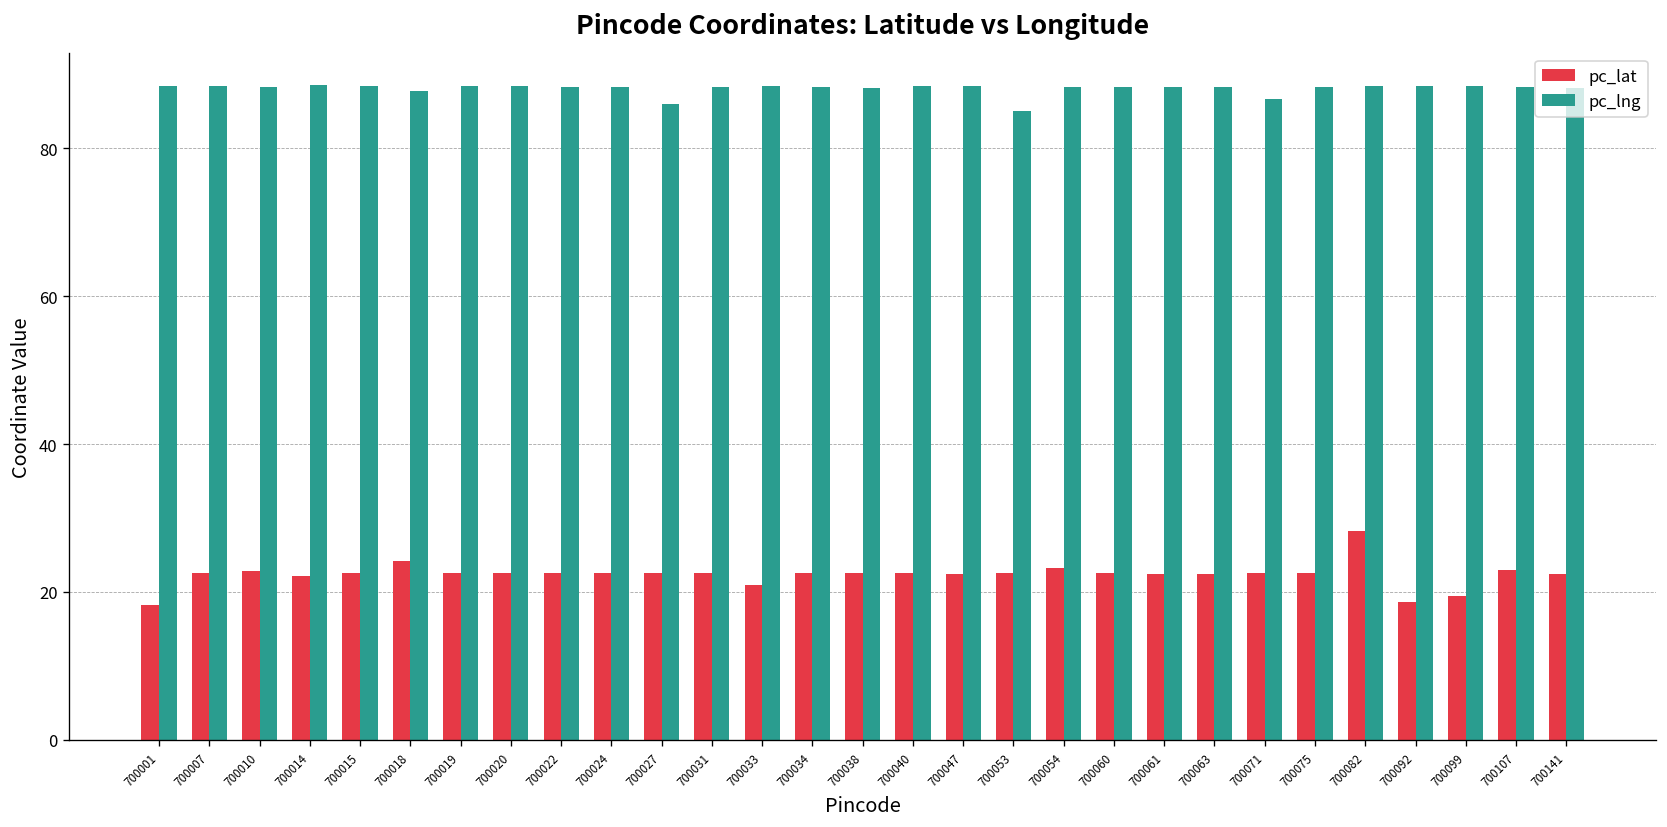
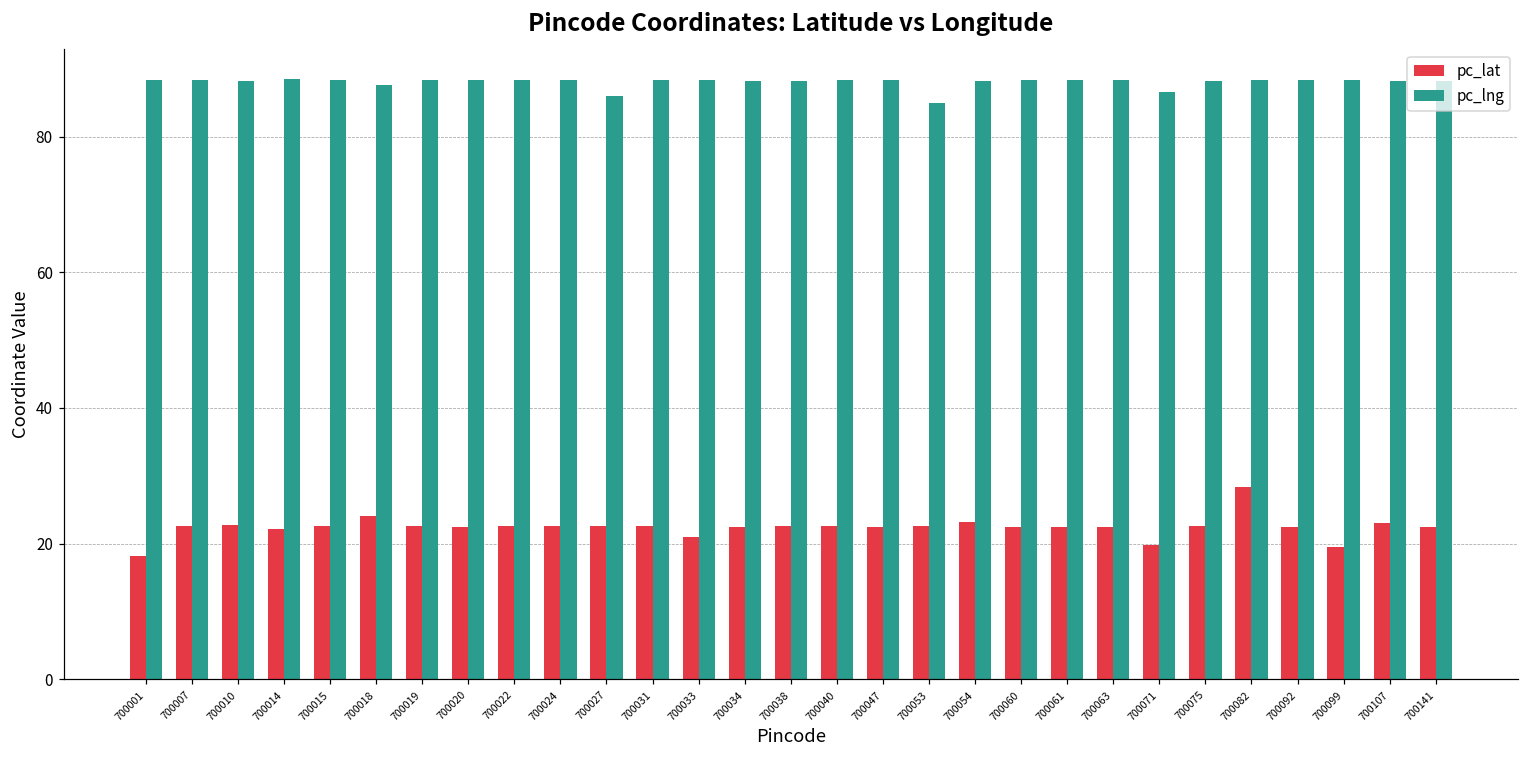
  {
    "pc_lat": {
      "700001": 18,
      "700007": 23,
      "700010": 23,
      "700014": 22,
      "700015": 23,
      "700018": 24,
      "700019": 23,
      "700020": 22,
      "700022": 23,
      "700024": 23,
      "700027": 23,
      "700031": 23,
      "700033": 21,
      "700034": 23,
      "700038": 23,
      "700040": 23,
      "700047": 22,
      "700053": 23,
      "700054": 23,
      "700060": 23,
      "700061": 22,
      "700063": 22,
-     "700071": 23,
+     "700071": 20,
      "700075": 23,
      "700082": 28,
-     "700092": 19,
+     "700092": 22,
      "700099": 19,
      "700107": 23,
      "700141": 22
    },
    "pc_lng": {
      "700001": 88,
      "700007": 88,
      "700010": 88,
      "700014": 88,
      "700015": 88,
      "700018": 88,
      "700019": 88,
      "700020": 88,
      "700022": 88,
      "700024": 88,
      "700027": 86,
      "700031": 88,
      "700033": 88,
      "700034": 88,
      "700038": 88,
      "700040": 88,
      "700047": 88,
      "700053": 85,
      "700054": 88,
      "700060": 88,
      "700061": 88,
      "700063": 88,
      "700071": 87,
      "700075": 88,
      "700082": 88,
      "700092": 88,
      "700099": 88,
      "700107": 88
    }
  }
